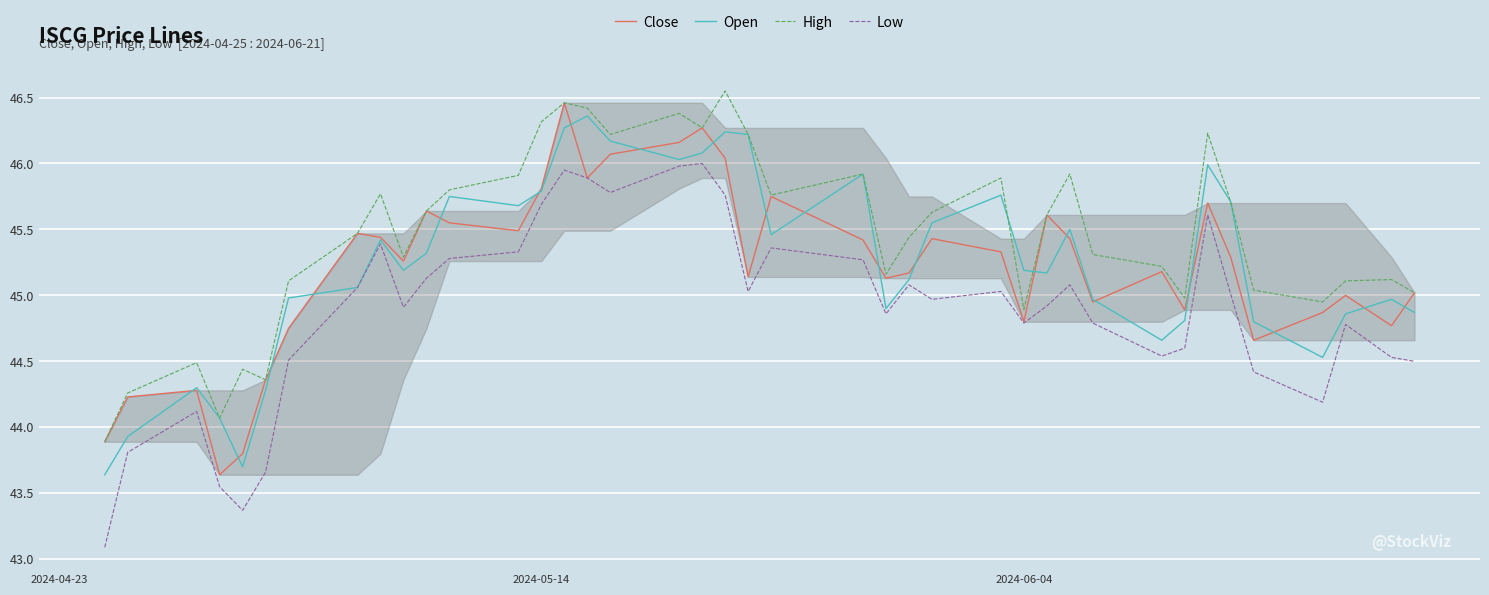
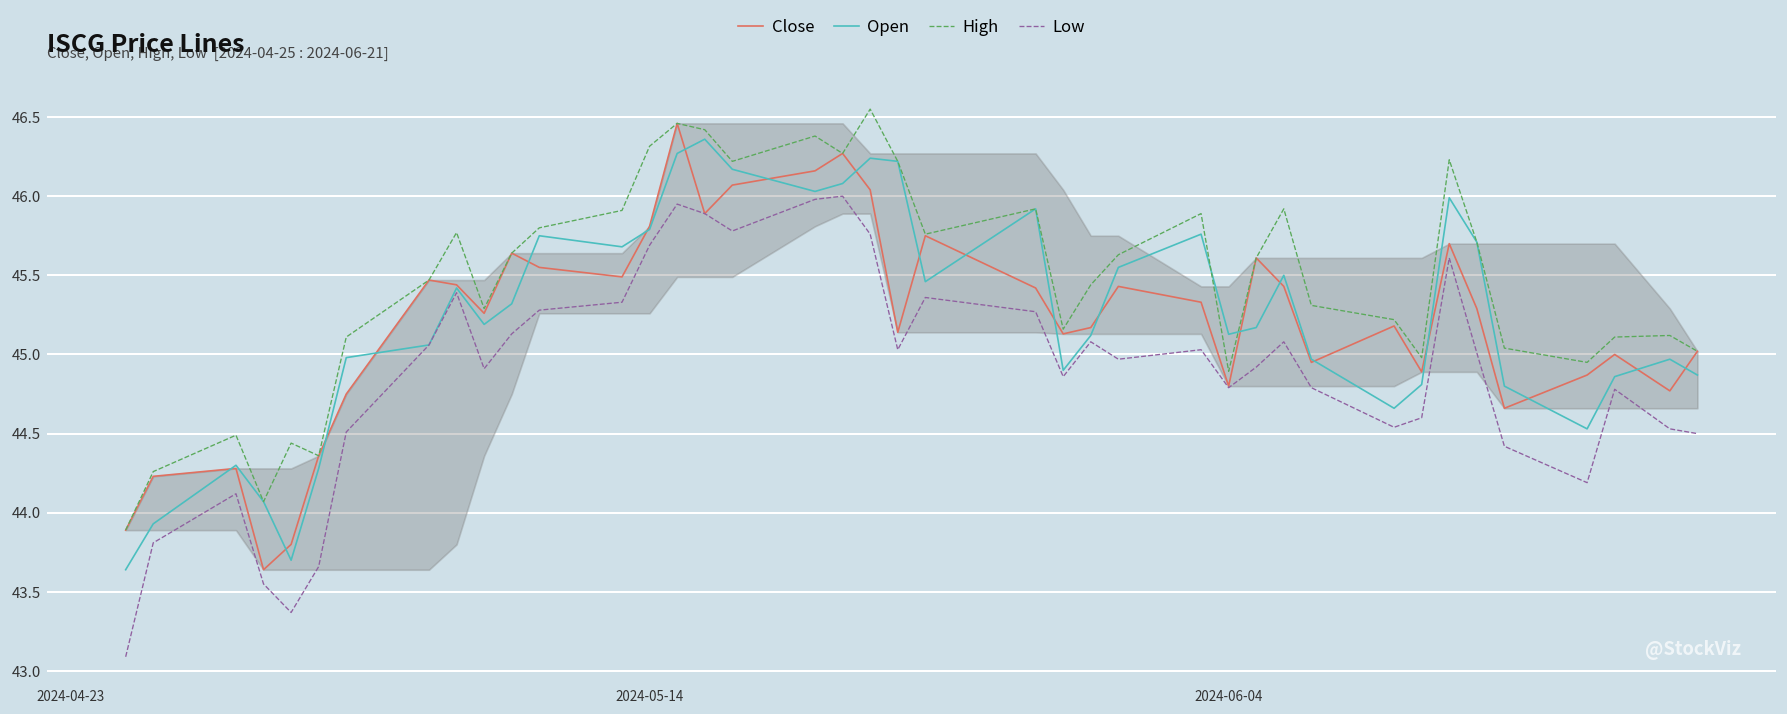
  {
    "Open": {
      "2024-05-14": 45.79,
-     "2024-06-04": 45.19
+     "2024-06-04": 45.13
    },
    "High": {
      "2024-05-14": 46.32,
      "2024-06-04": 44.89
    }
  }
